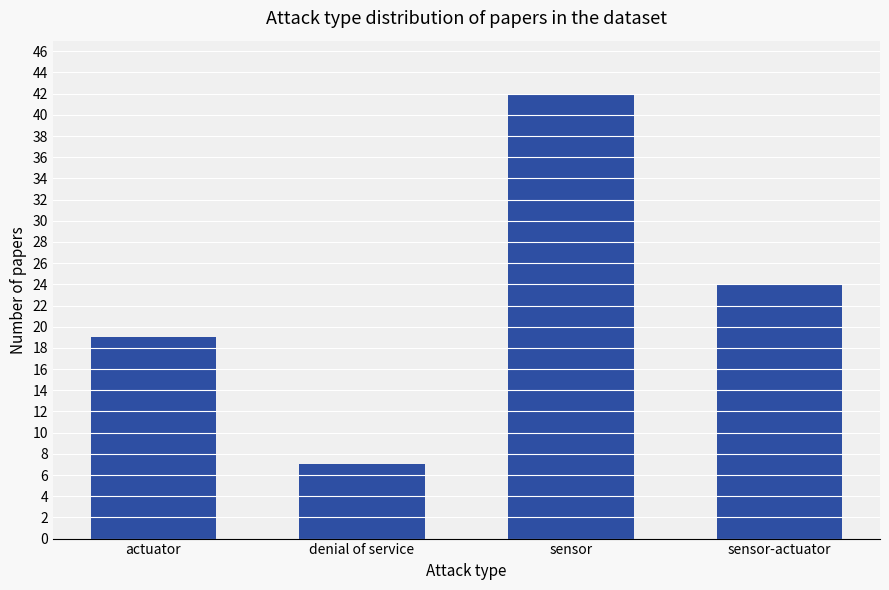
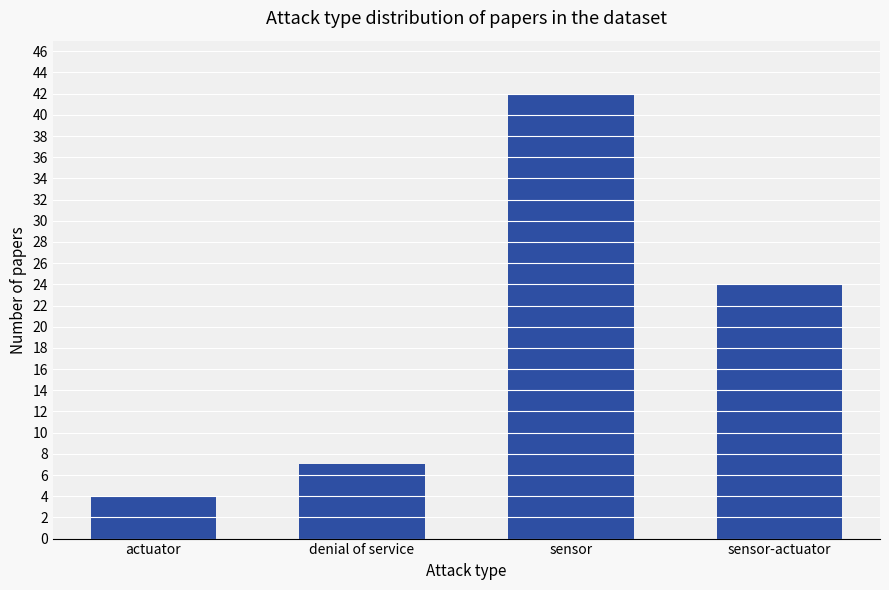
  {
-   "actuator": 19,
+   "actuator": 4,
    "denial of service": 7,
    "sensor": 42,
    "sensor-actuator": 24
  }
